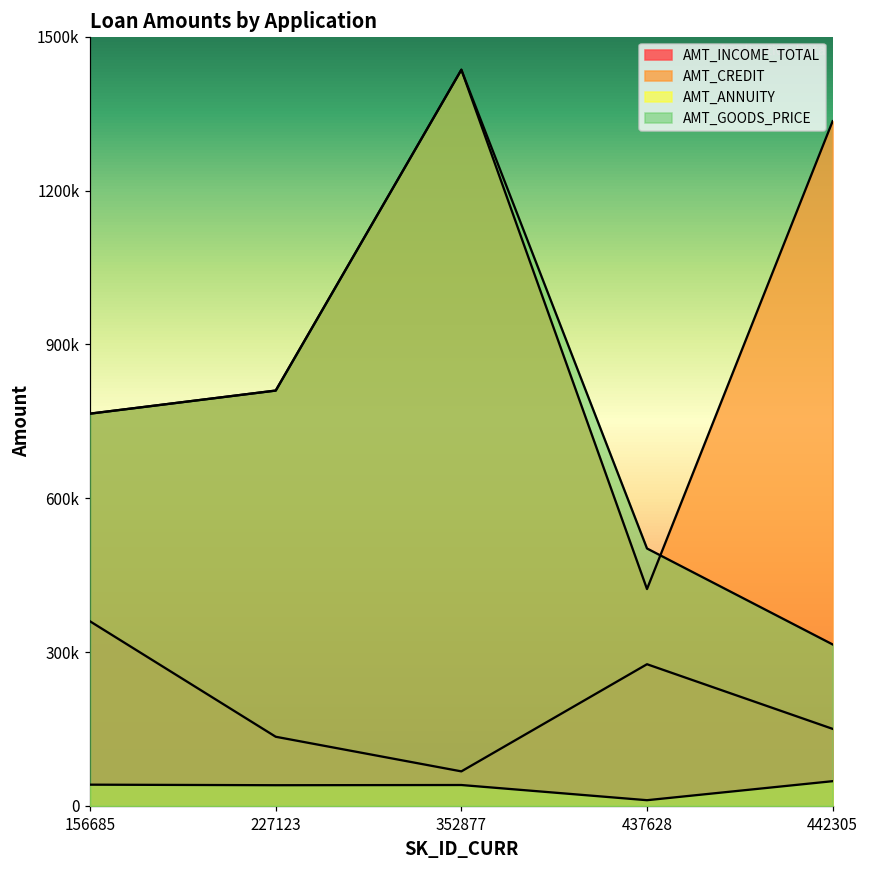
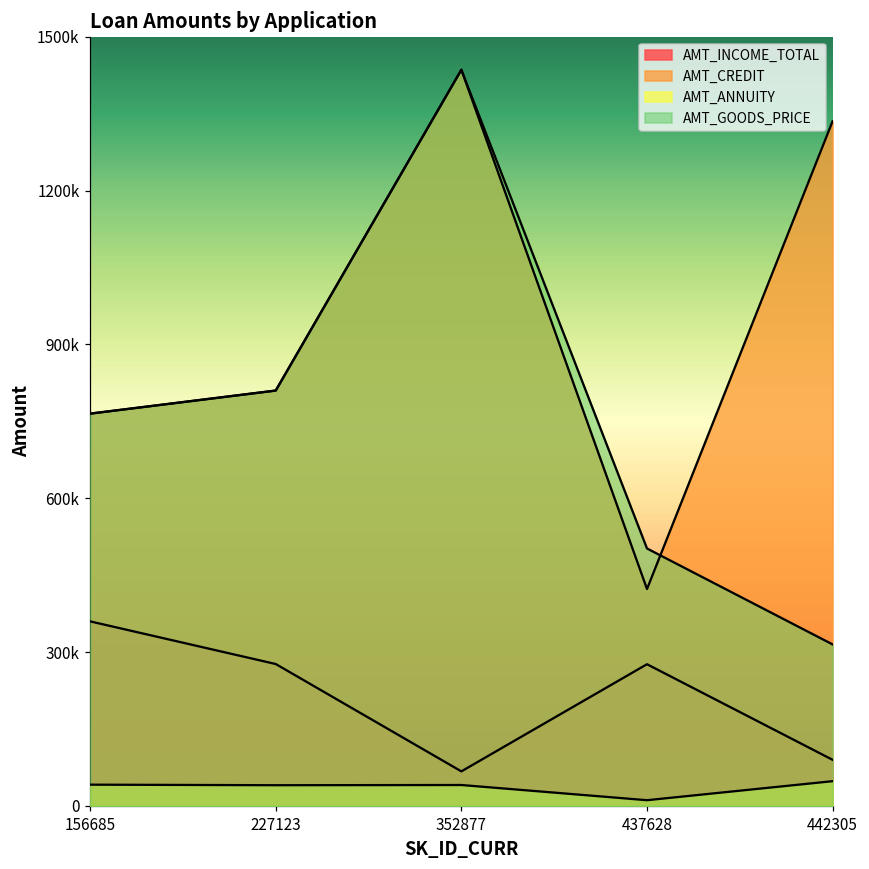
  {
    "AMT_INCOME_TOTAL": {
      "156685": 360000,
-     "227123": 140000,
+     "227123": 280000,
      "352877": 70000,
      "437628": 280000,
-     "442305": 150000
+     "442305": 90000
    },
    "AMT_CREDIT": {
      "437628": 420000,
      "442305": 1340000
    },
    "AMT_ANNUITY": {
      "156685": 40000,
      "227123": 40000,
      "352877": 40000,
      "437628": 10000,
      "442305": 50000
    },
    "AMT_GOODS_PRICE": {
      "437628": 500000,
      "442305": 320000
    }
  }
